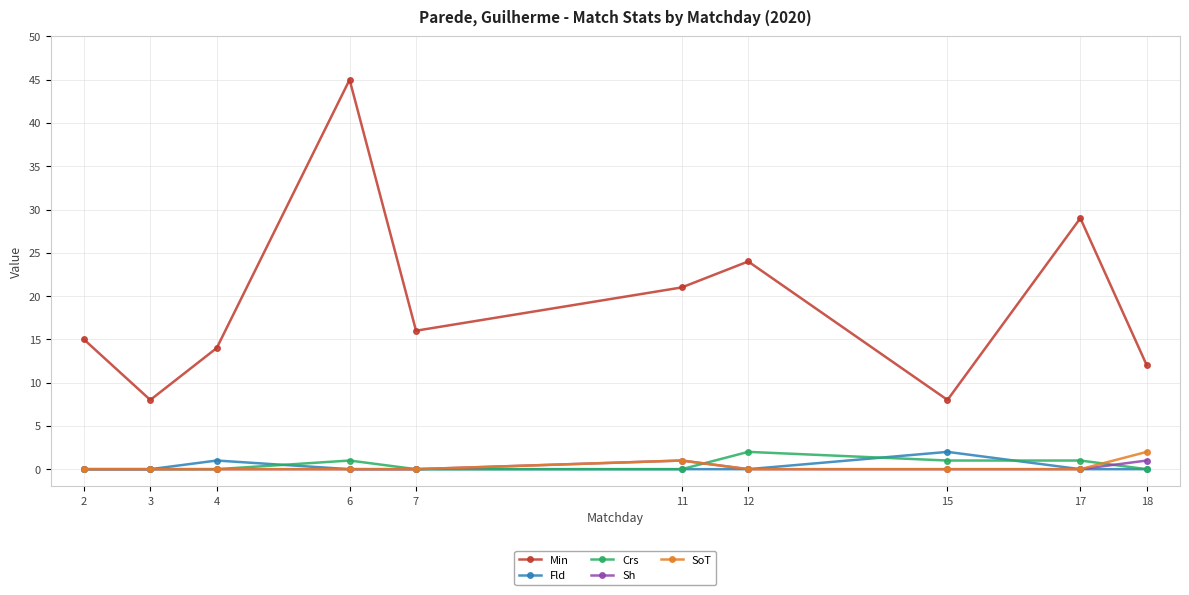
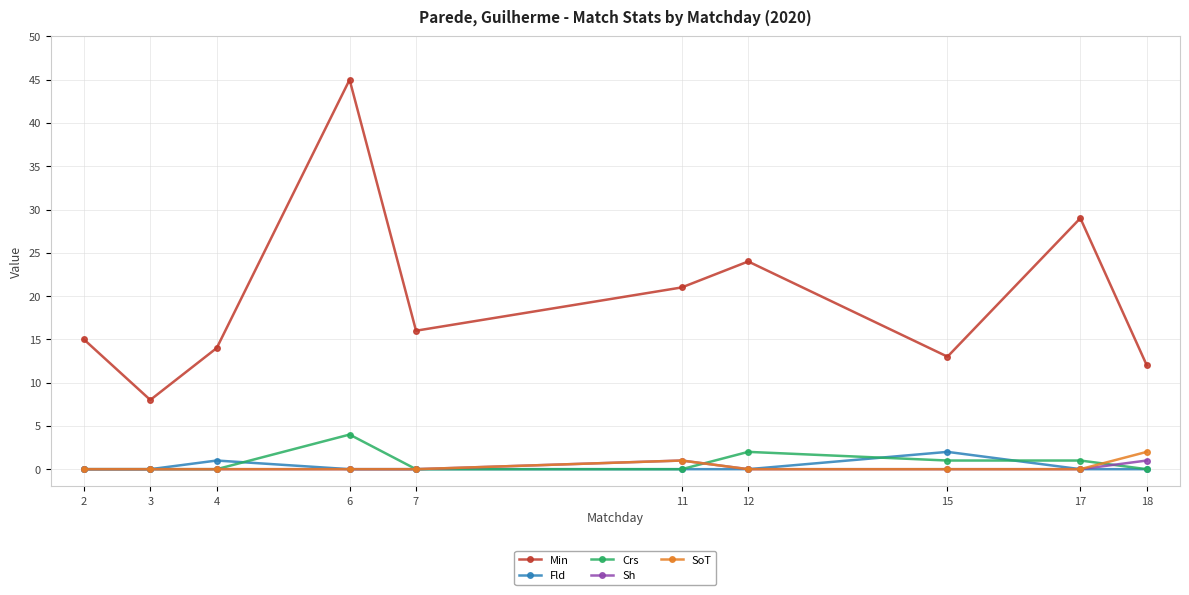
  {
    "Min": {
      "2": 15,
      "3": 8,
      "4": 14,
      "6": 45,
      "7": 16,
      "11": 21,
      "12": 24,
-     "15": 8,
+     "15": 13,
      "17": 29,
      "18": 12
    },
    "Fld": {
      "4": 1,
      "15": 2
    },
    "Crs": {
-     "6": 1,
+     "6": 4,
      "12": 2,
      "15": 1,
      "17": 1
    },
    "Sh": {
      "18": 1
    },
    "SoT": {
      "18": 2
    }
  }
